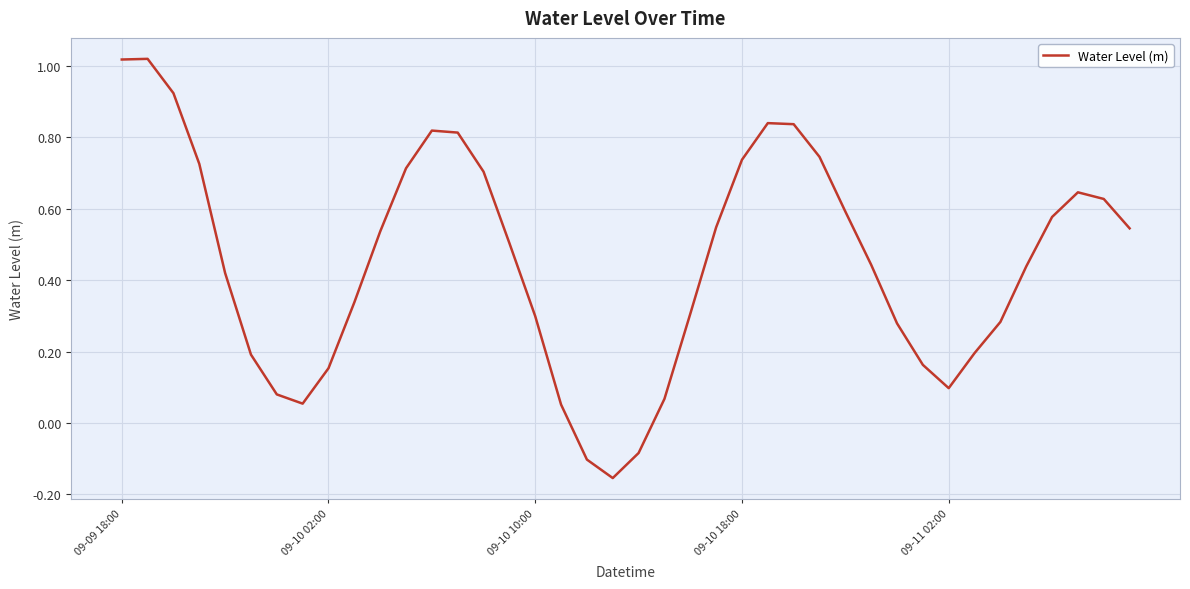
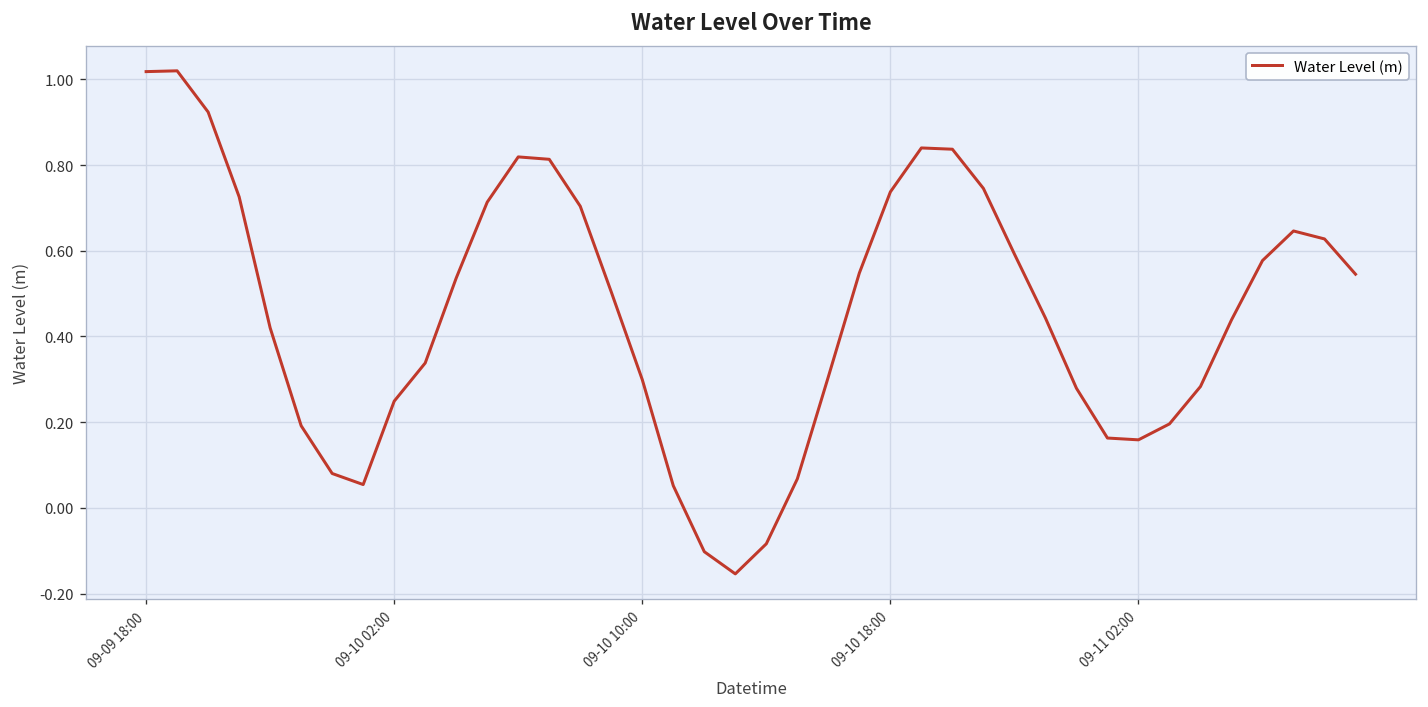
  {
    "09-09 18:00": 1.02,
-   "09-10 02:00": 0.15,
+   "09-10 02:00": 0.25,
    "09-10 10:00": 0.30,
    "09-10 18:00": 0.74,
-   "09-11 02:00": 0.10
+   "09-11 02:00": 0.16
  }
